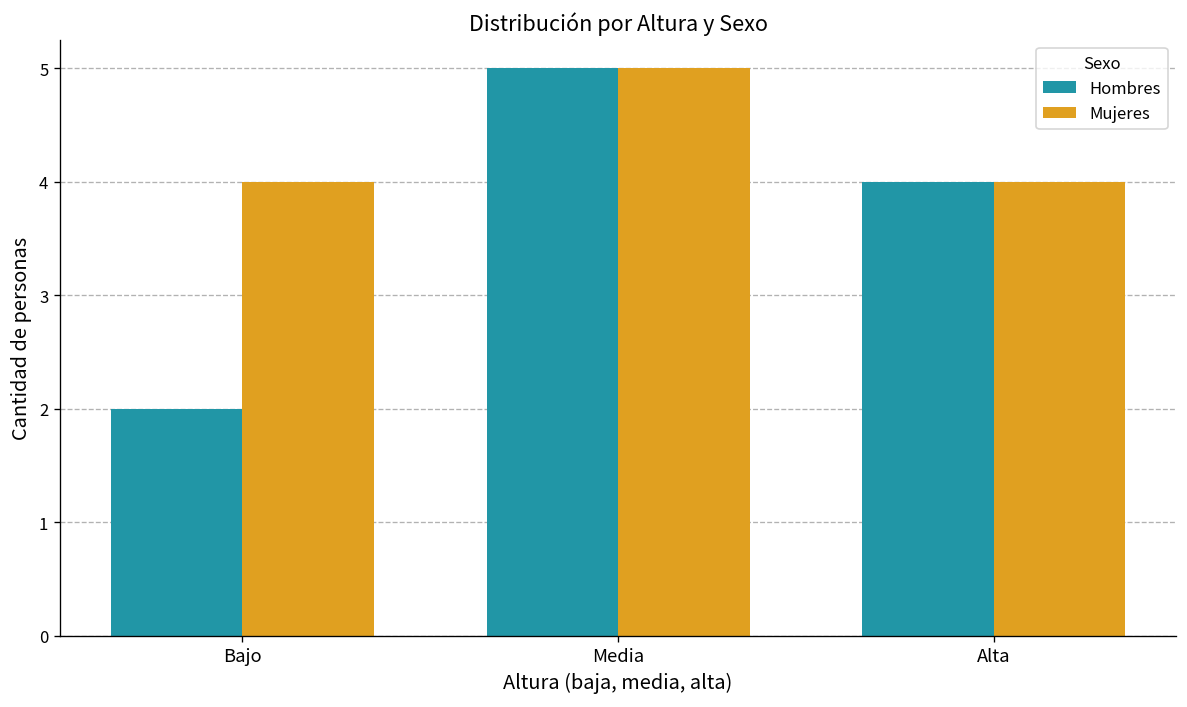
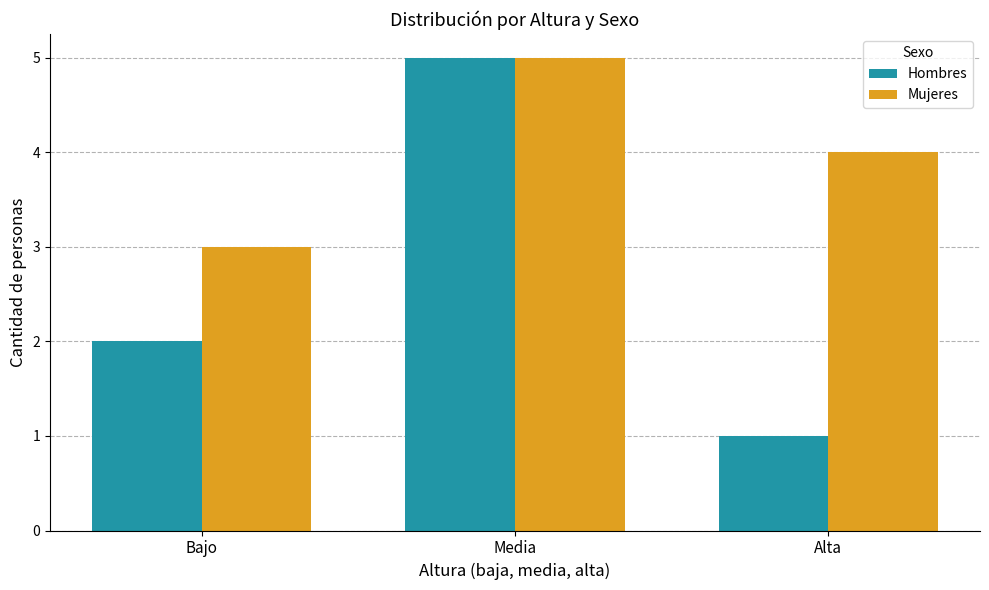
  {
    "Hombres": {
      "Bajo": 2,
      "Media": 5,
-     "Alta": 4
+     "Alta": 1
    },
    "Mujeres": {
-     "Bajo": 4,
+     "Bajo": 3,
      "Media": 5,
      "Alta": 4
    }
  }
